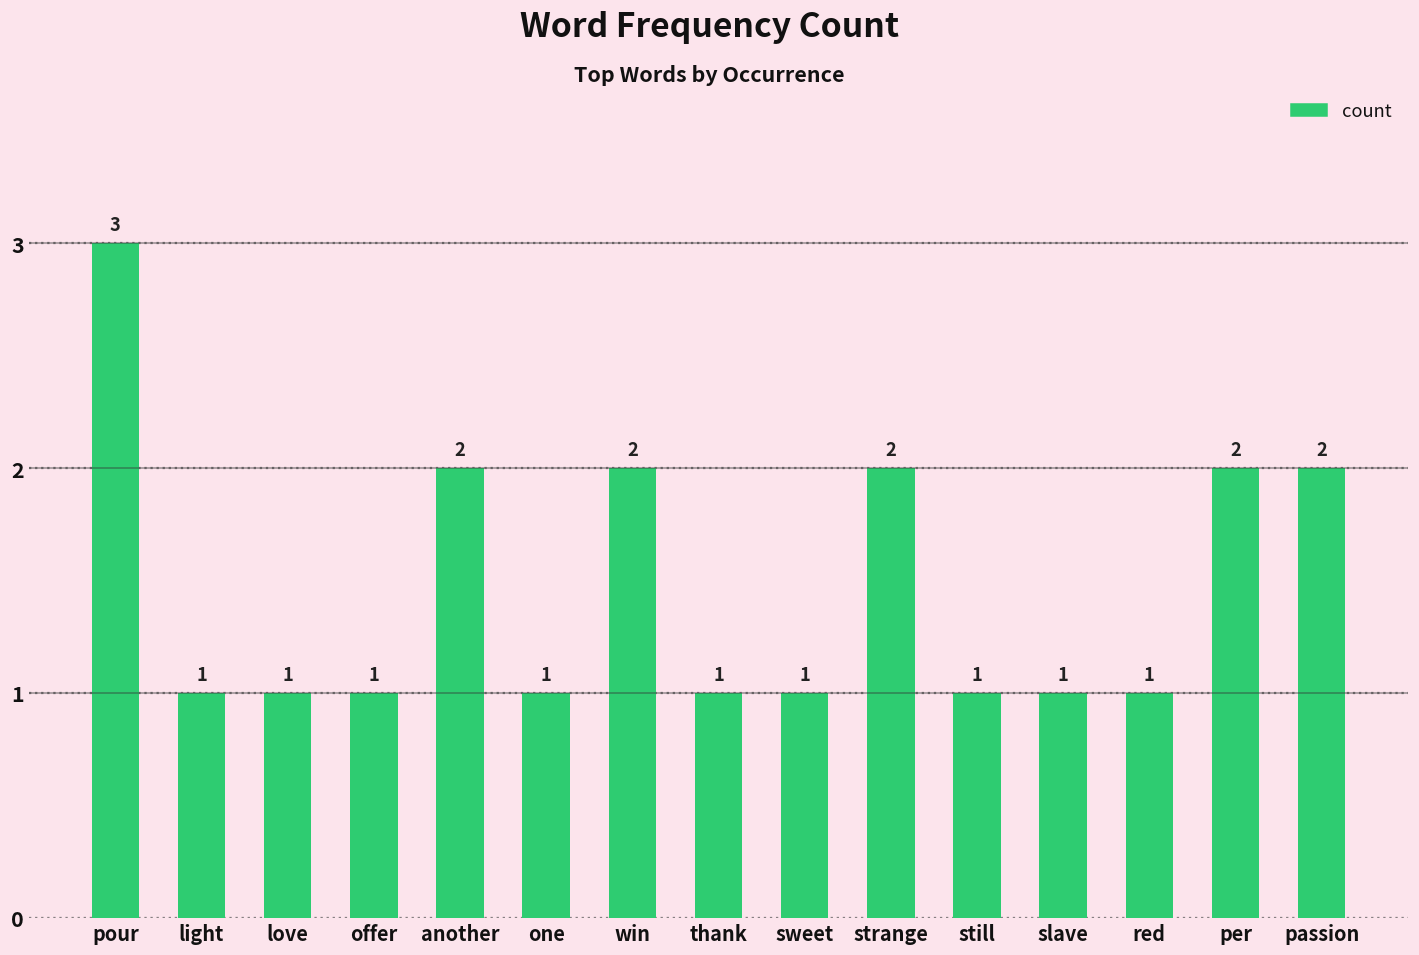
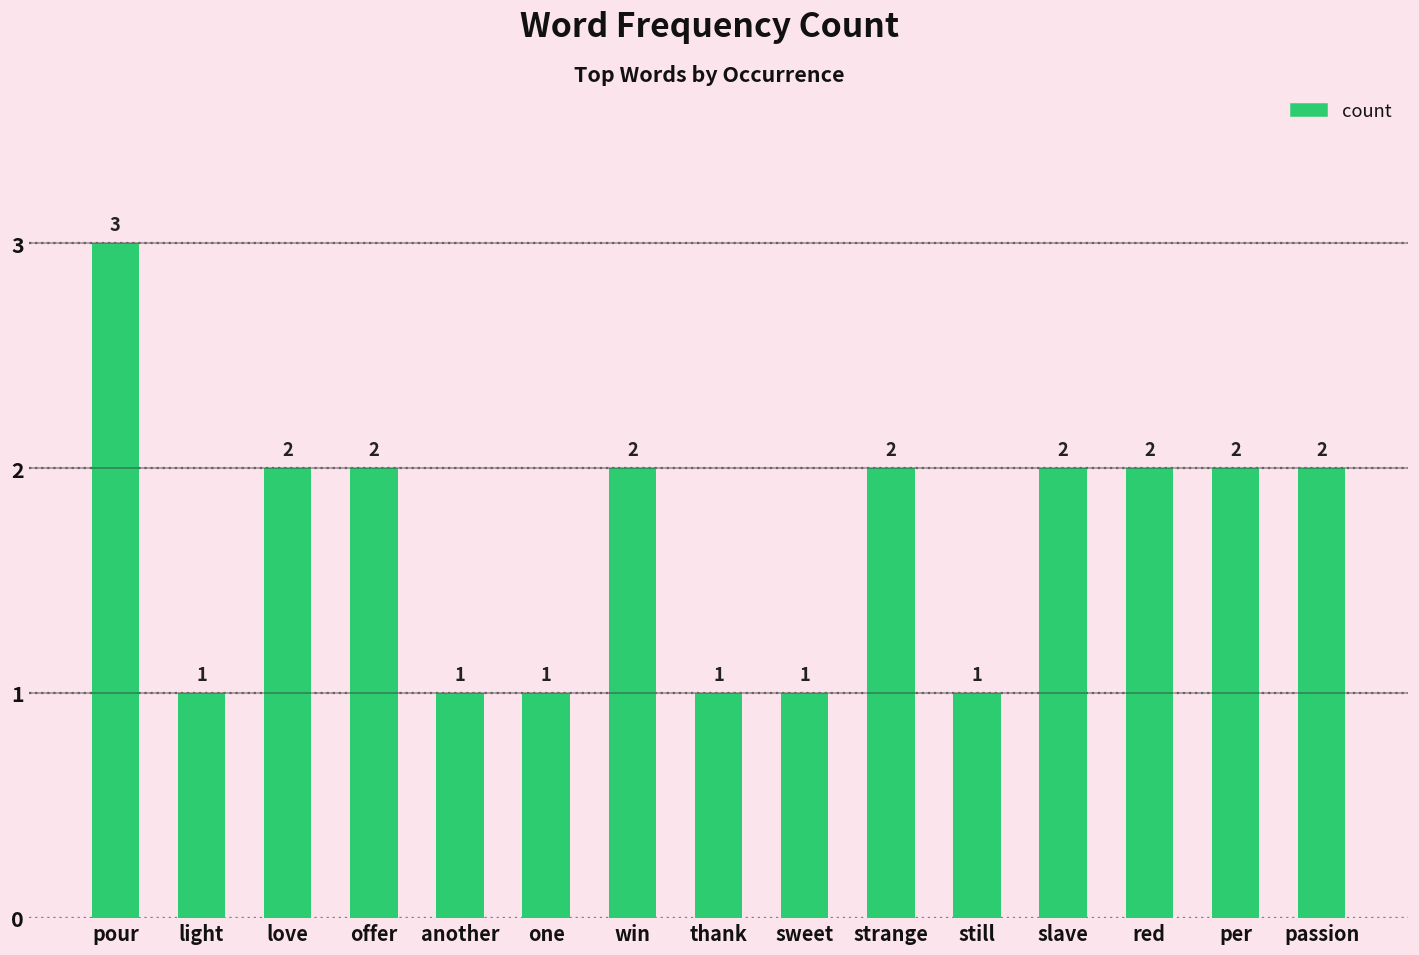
  {
    "pour": 3,
    "light": 1,
-   "love": 1,
-   "offer": 1,
-   "another": 2,
+   "love": 2,
+   "offer": 2,
+   "another": 1,
    "one": 1,
    "win": 2,
    "thank": 1,
    "sweet": 1,
    "strange": 2,
    "still": 1,
-   "slave": 1,
-   "red": 1,
+   "slave": 2,
+   "red": 2,
    "per": 2,
    "passion": 2
  }
